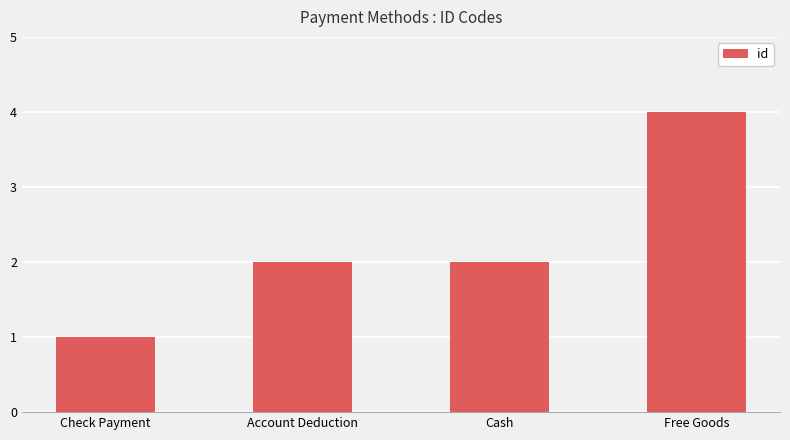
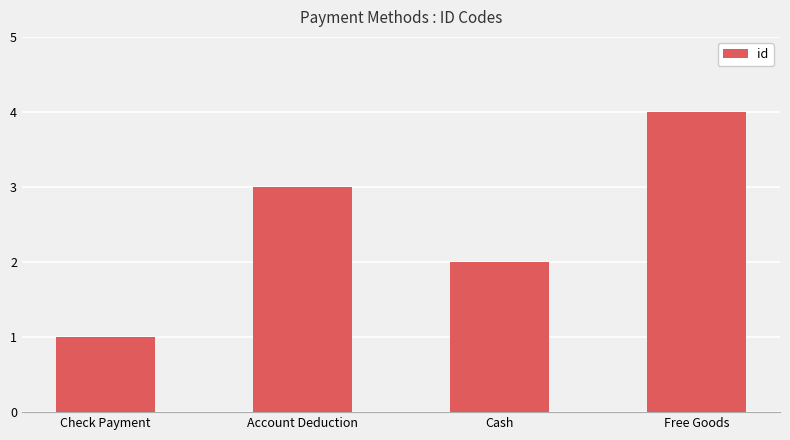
  {
    "Check Payment": 1,
-   "Account Deduction": 2,
+   "Account Deduction": 3,
    "Cash": 2,
    "Free Goods": 4
  }
